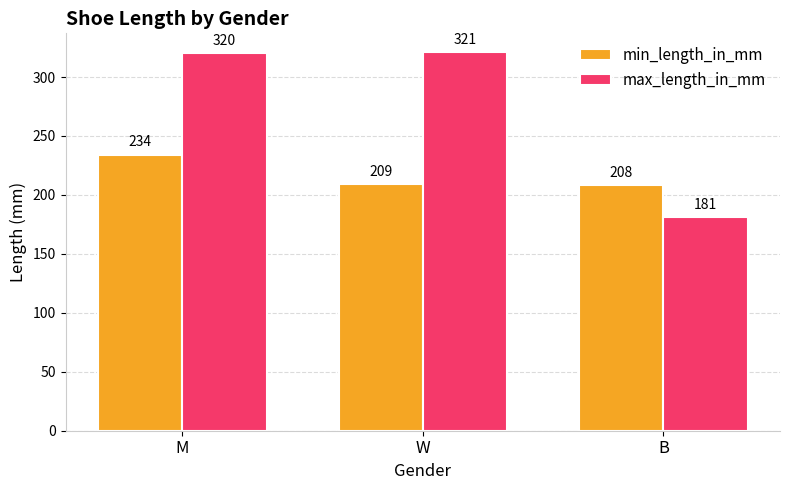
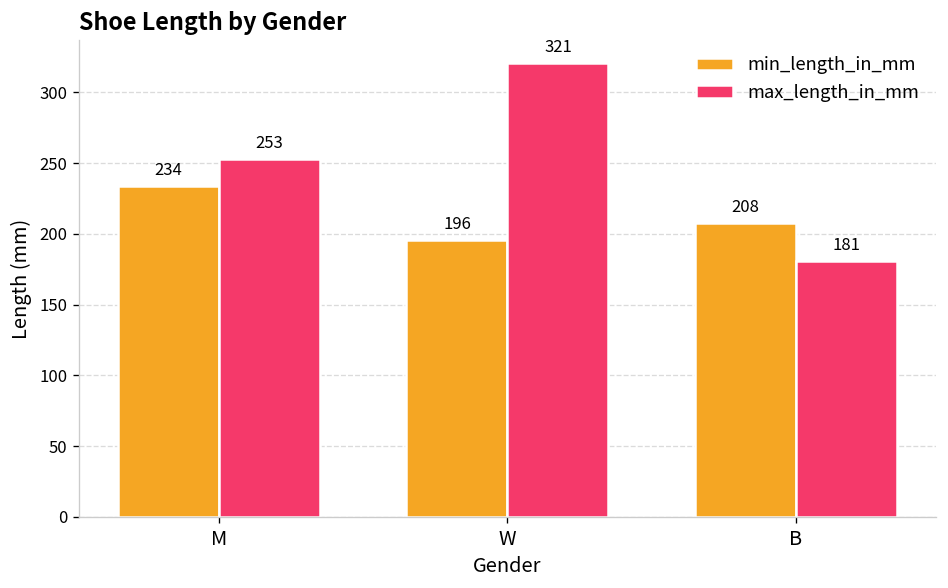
  {
    "min_length_in_mm": {
      "M": 234,
-     "W": 209,
+     "W": 196,
      "B": 208
    },
    "max_length_in_mm": {
-     "M": 320,
+     "M": 253,
      "W": 321,
      "B": 181
    }
  }
